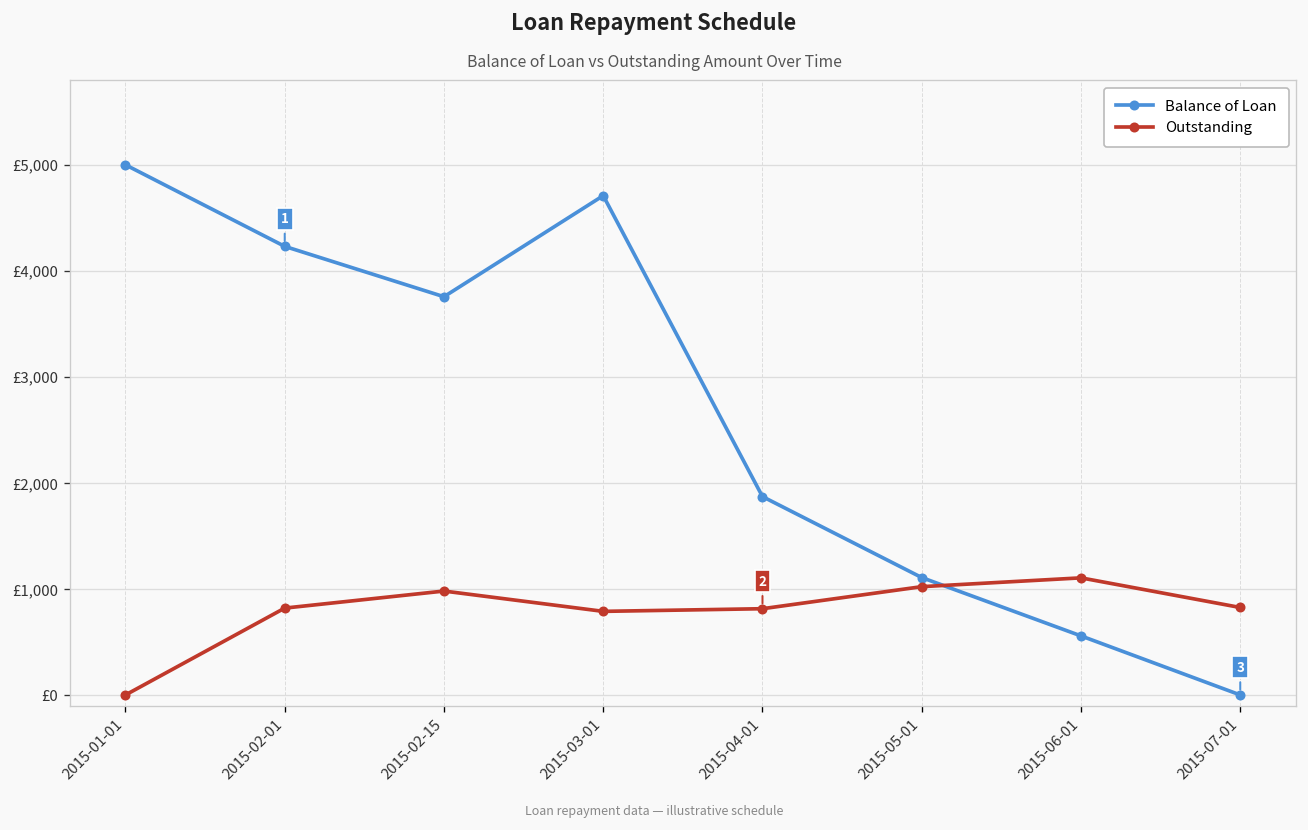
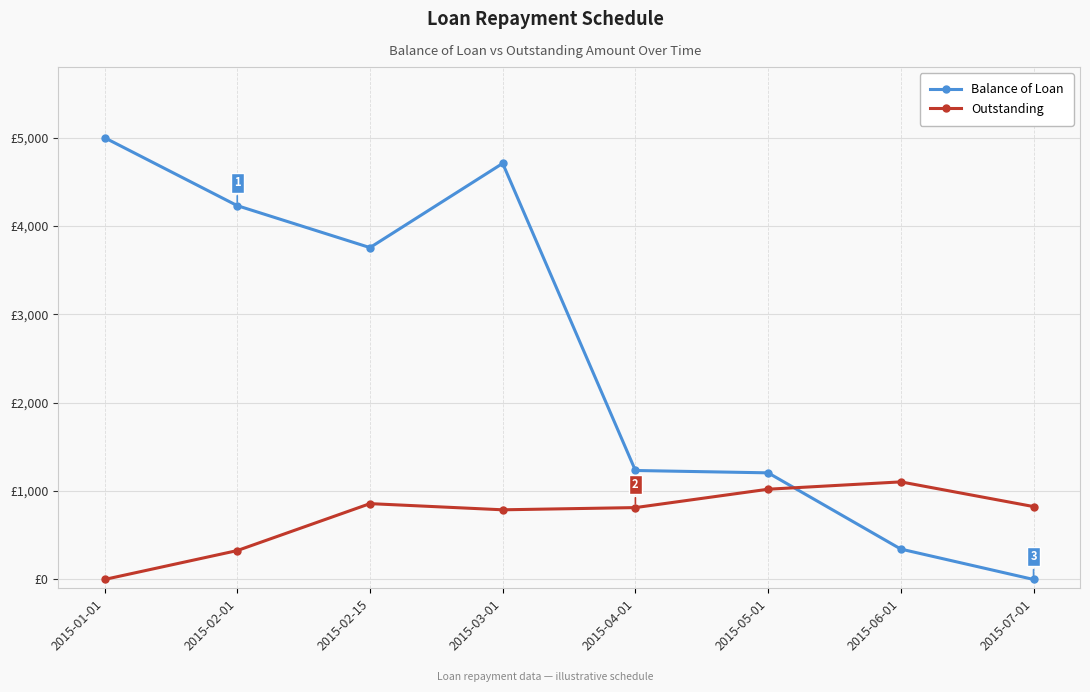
  {
    "Balance of Loan": {
      "2015-01-01": "£5,000",
      "2015-02-15": "£3,800",
      "2015-03-01": "£4,700",
-     "2015-04-01": "£1,900",
-     "2015-05-01": "£1,100",
-     "2015-06-01": "£600"
+     "2015-04-01": "£1,200",
+     "2015-05-01": "£1,200",
+     "2015-06-01": "£300"
    },
    "Outstanding": {
      "2015-01-01": "£0",
-     "2015-02-01": "£800",
-     "2015-02-15": "£1,000",
+     "2015-02-01": "£300",
+     "2015-02-15": "£900",
      "2015-03-01": "£800",
      "2015-05-01": "£1,000",
      "2015-06-01": "£1,100",
      "2015-07-01": "£800"
    }
  }
